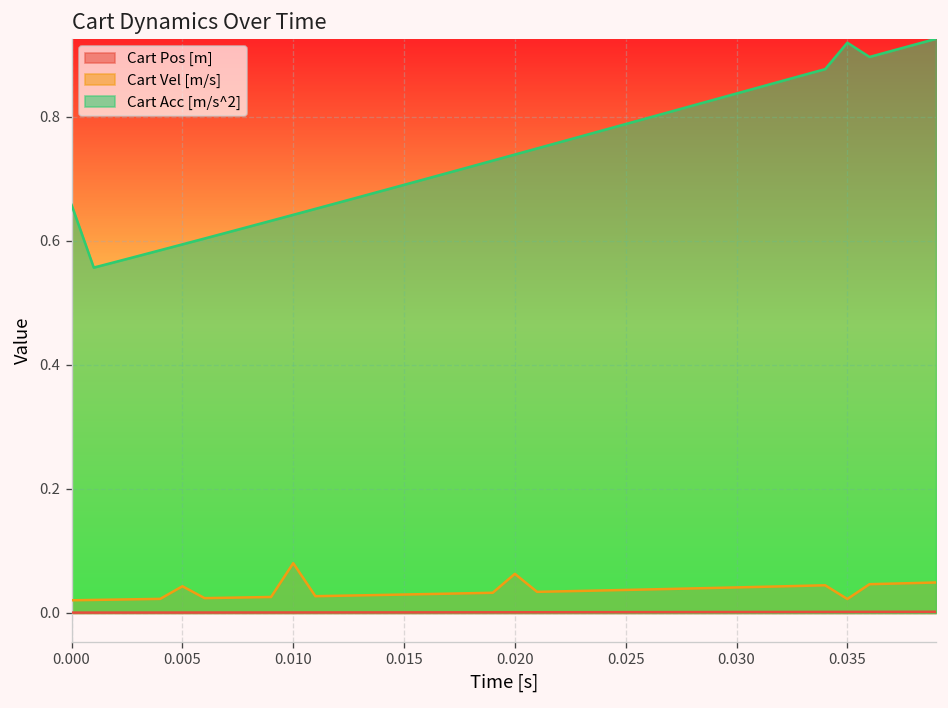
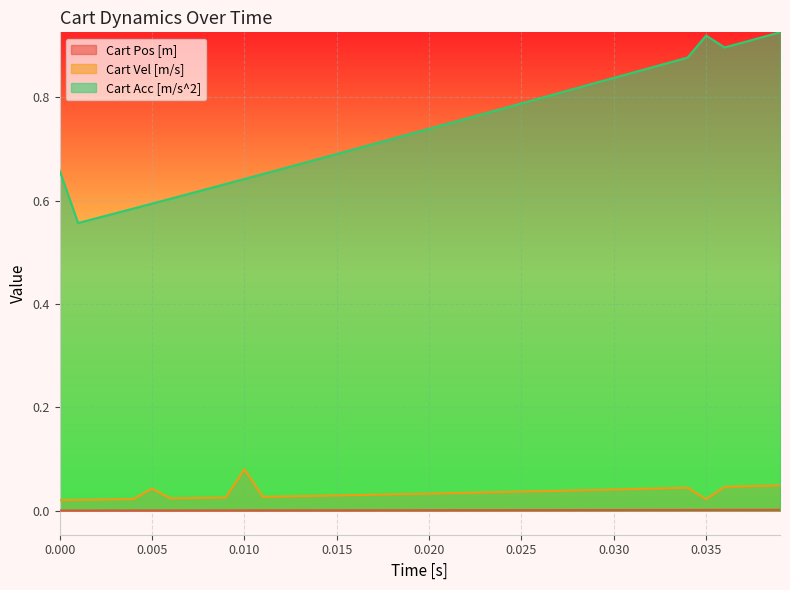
  {
    "Cart Pos [m]": {
      "0.000": 0.00,
      "0.005": 0.00,
      "0.010": 0.00,
      "0.015": 0.00,
      "0.020": 0.00,
      "0.025": 0.00,
      "0.030": 0.00,
      "0.035": 0.00
    },
    "Cart Vel [m/s]": {
      "0.000": 0.02,
      "0.005": 0.04,
      "0.010": 0.08,
      "0.015": 0.03,
-     "0.020": 0.06,
+     "0.020": 0.03,
      "0.025": 0.04,
      "0.030": 0.04,
      "0.035": 0.02
    },
    "Cart Acc [m/s^2]": {
      "0.000": 0.66,
      "0.005": 0.59,
      "0.010": 0.64,
      "0.015": 0.69,
      "0.020": 0.74,
      "0.025": 0.79,
      "0.030": 0.84,
      "0.035": 0.92
    }
  }
